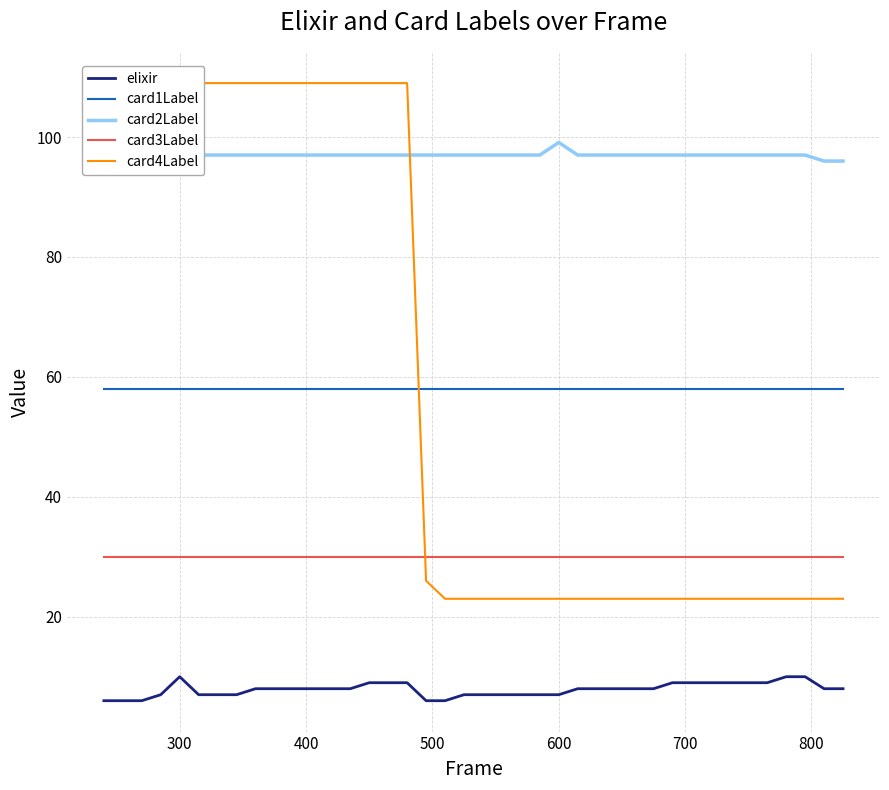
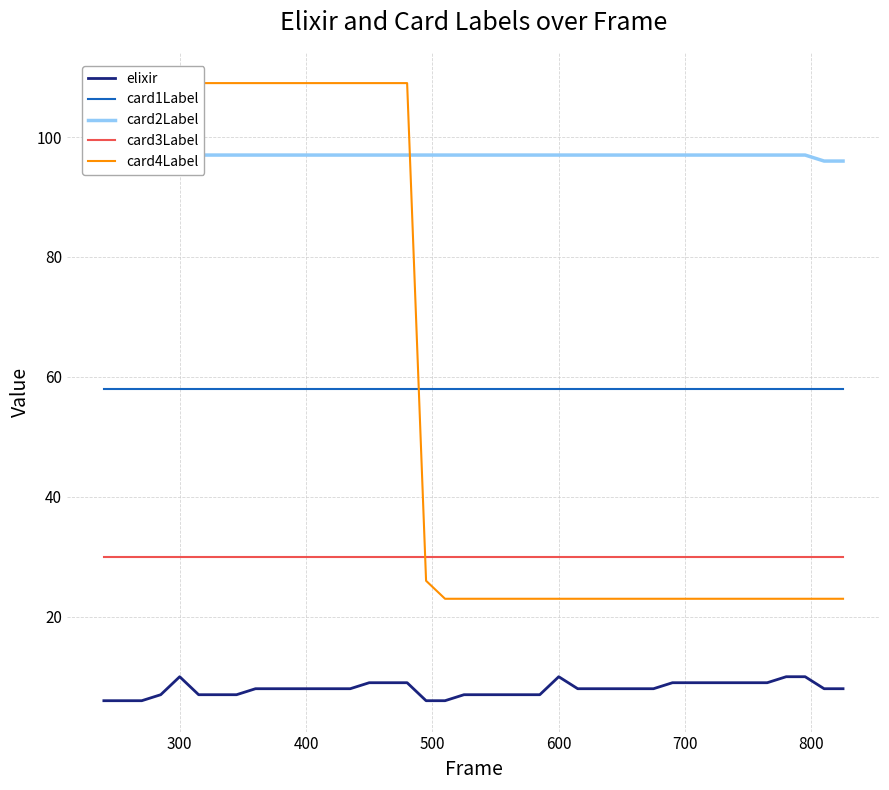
  {
    "elixir": {
      "300": 10,
-     "600": 7
+     "600": 10
    },
    "card1Label": {
      "300": 58,
      "600": 58
    },
    "card2Label": {
-     "600": 99
+     "600": 97
    },
    "card3Label": {
      "300": 30,
      "600": 30
    },
    "card4Label": {
      "600": 23
    }
  }
